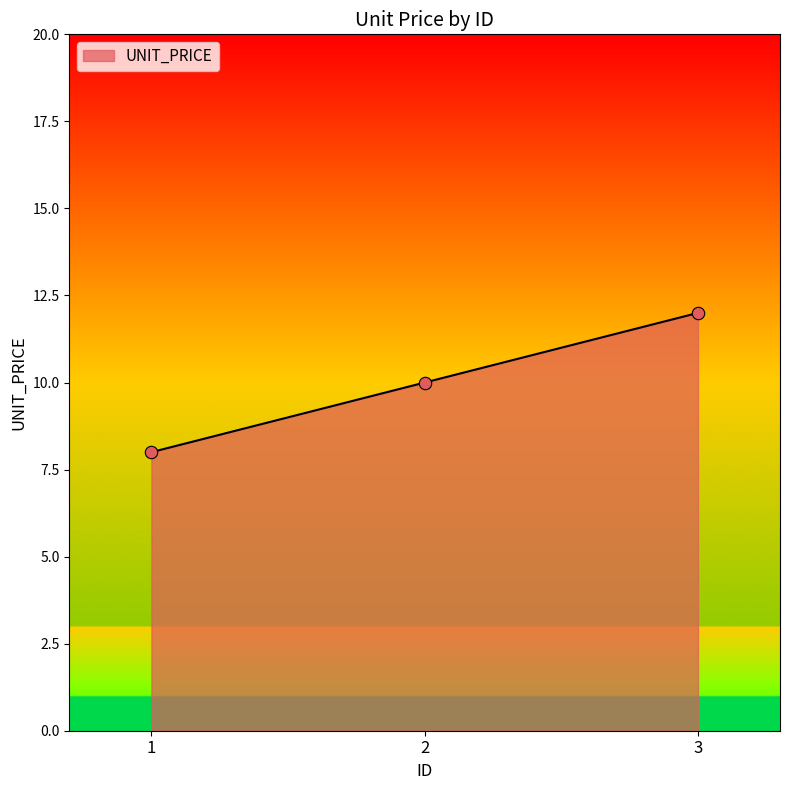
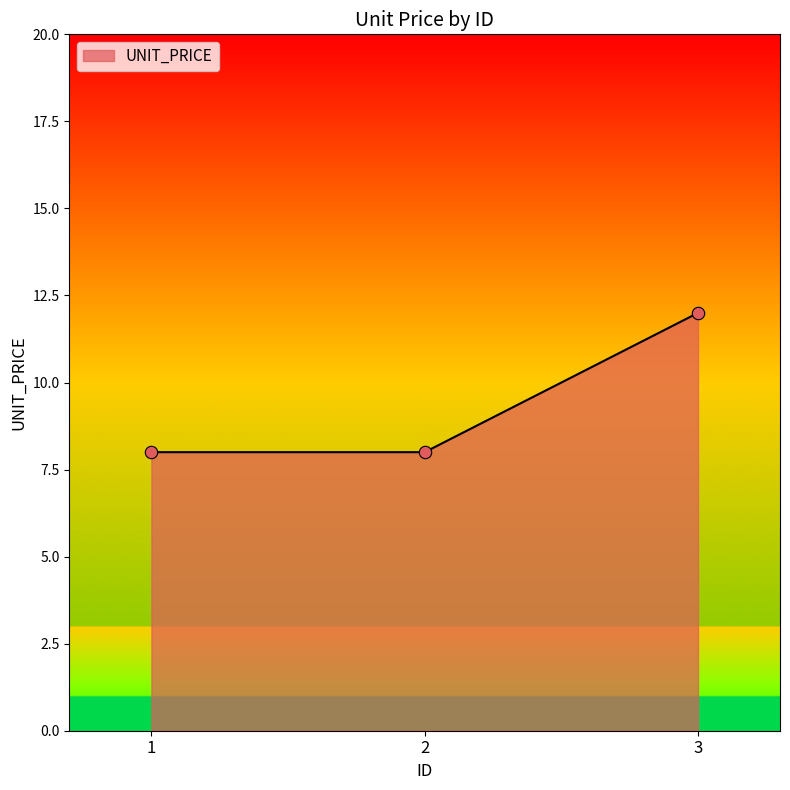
  {
    "1": 8,
-   "2": 10,
+   "2": 8,
    "3": 12
  }
